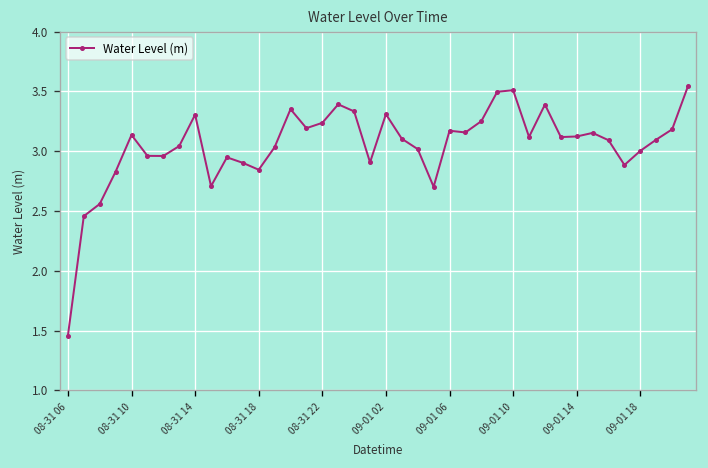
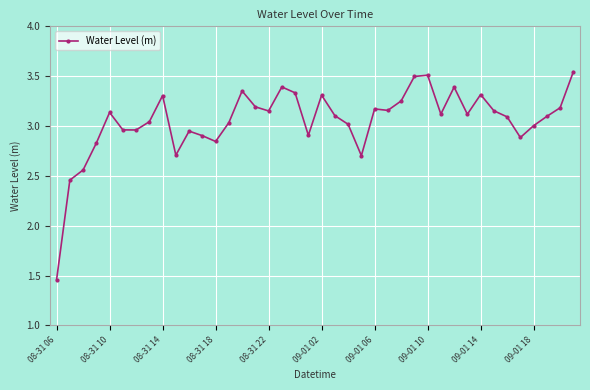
  {
    "08-31 06": 1.5,
    "08-31 10": 3.1,
    "08-31 14": 3.3,
    "08-31 18": 2.8,
-   "08-31 22": 3.24,
+   "08-31 22": 3.15,
    "09-01 02": 3.3,
    "09-01 06": 3.2,
    "09-01 10": 3.5,
-   "09-01 14": 3.1,
+   "09-01 14": 3.3,
    "09-01 18": 3.0
  }
